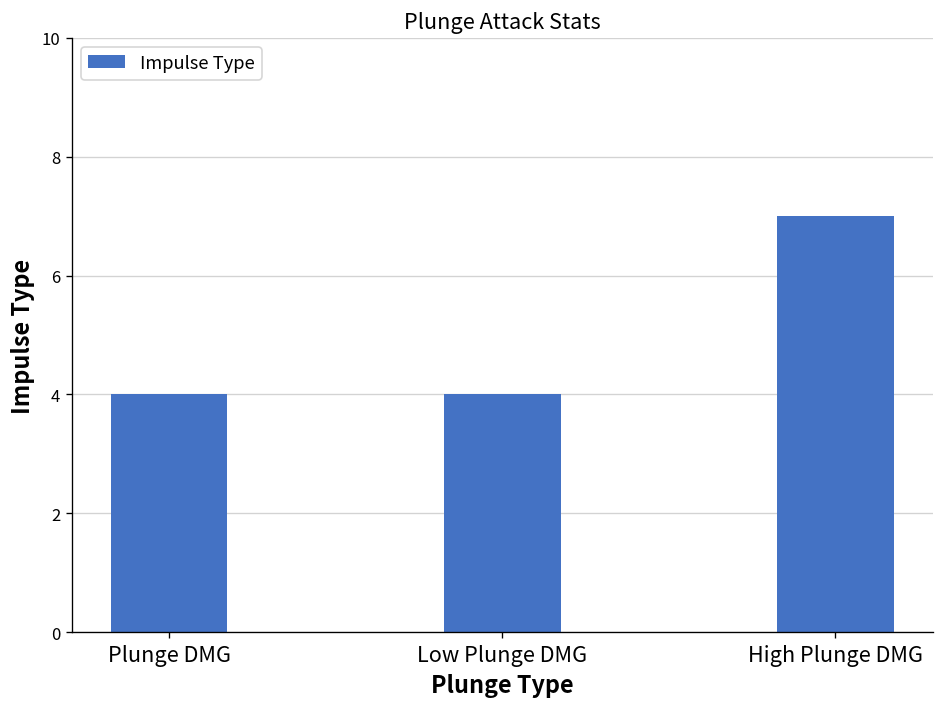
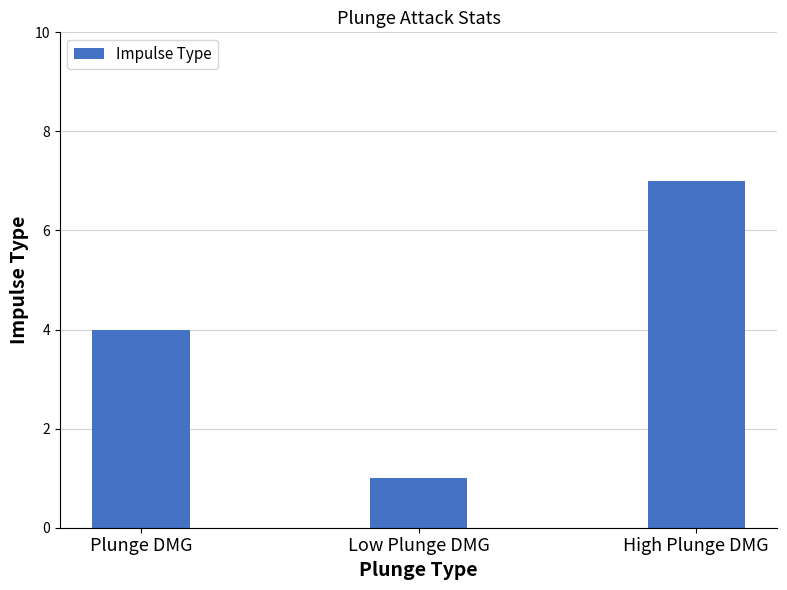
  {
    "Plunge DMG": 4,
-   "Low Plunge DMG": 4,
+   "Low Plunge DMG": 1,
    "High Plunge DMG": 7
  }
